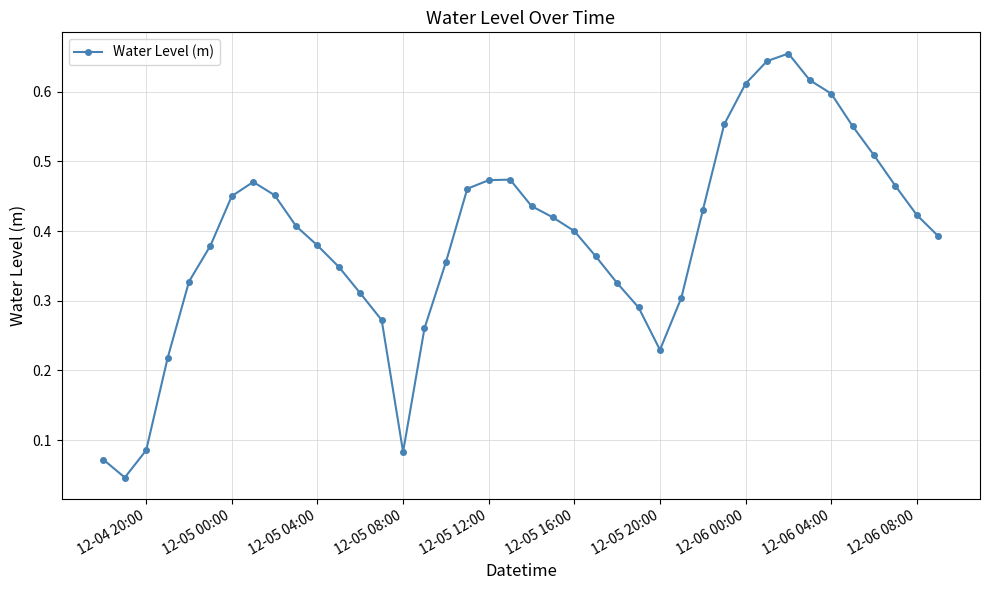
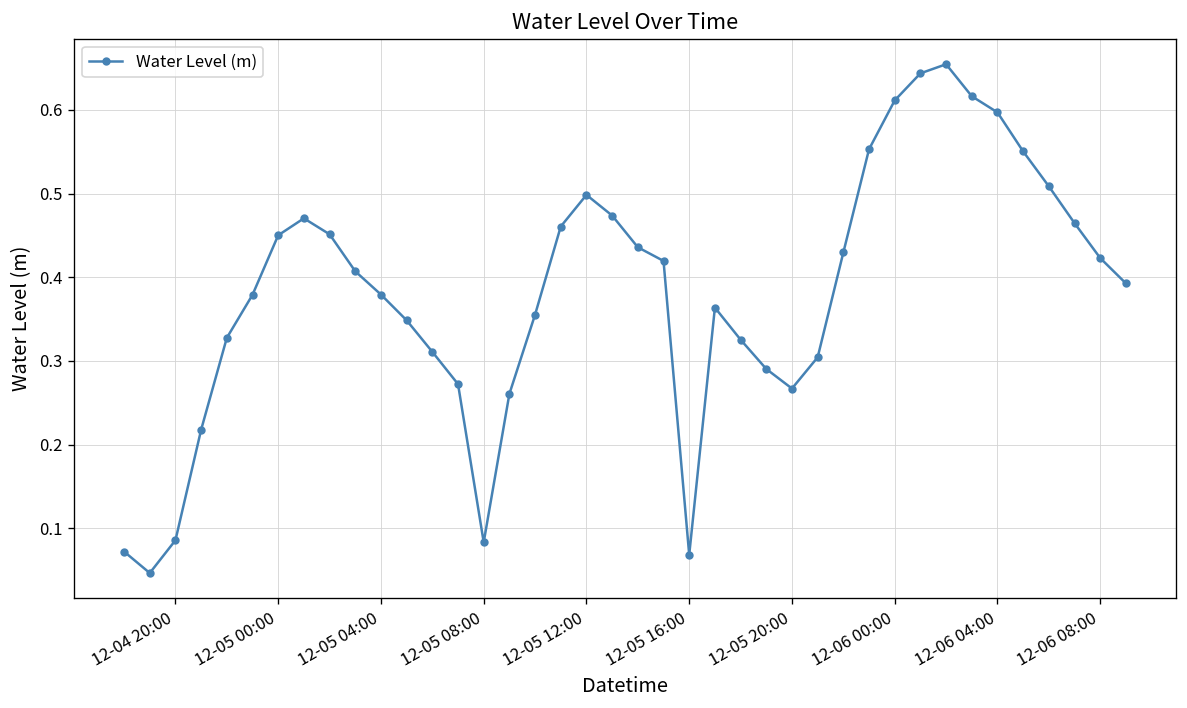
  {
    "12-04 20:00": 0.09,
    "12-05 00:00": 0.45,
    "12-05 04:00": 0.38,
    "12-05 08:00": 0.08,
-   "12-05 12:00": 0.47,
-   "12-05 16:00": 0.40,
-   "12-05 20:00": 0.23,
+   "12-05 12:00": 0.50,
+   "12-05 16:00": 0.07,
+   "12-05 20:00": 0.27,
    "12-06 00:00": 0.61,
    "12-06 04:00": 0.60,
    "12-06 08:00": 0.42
  }
